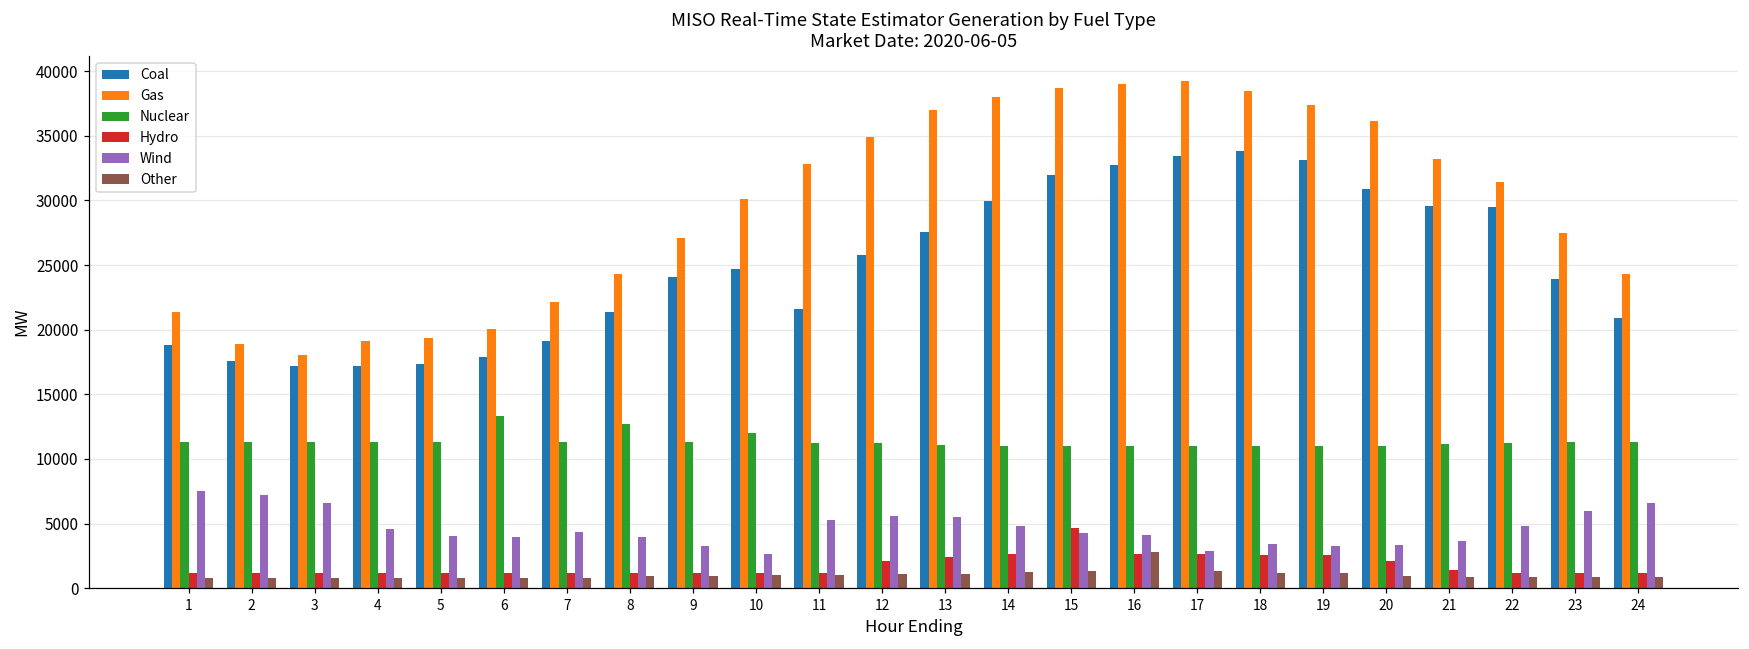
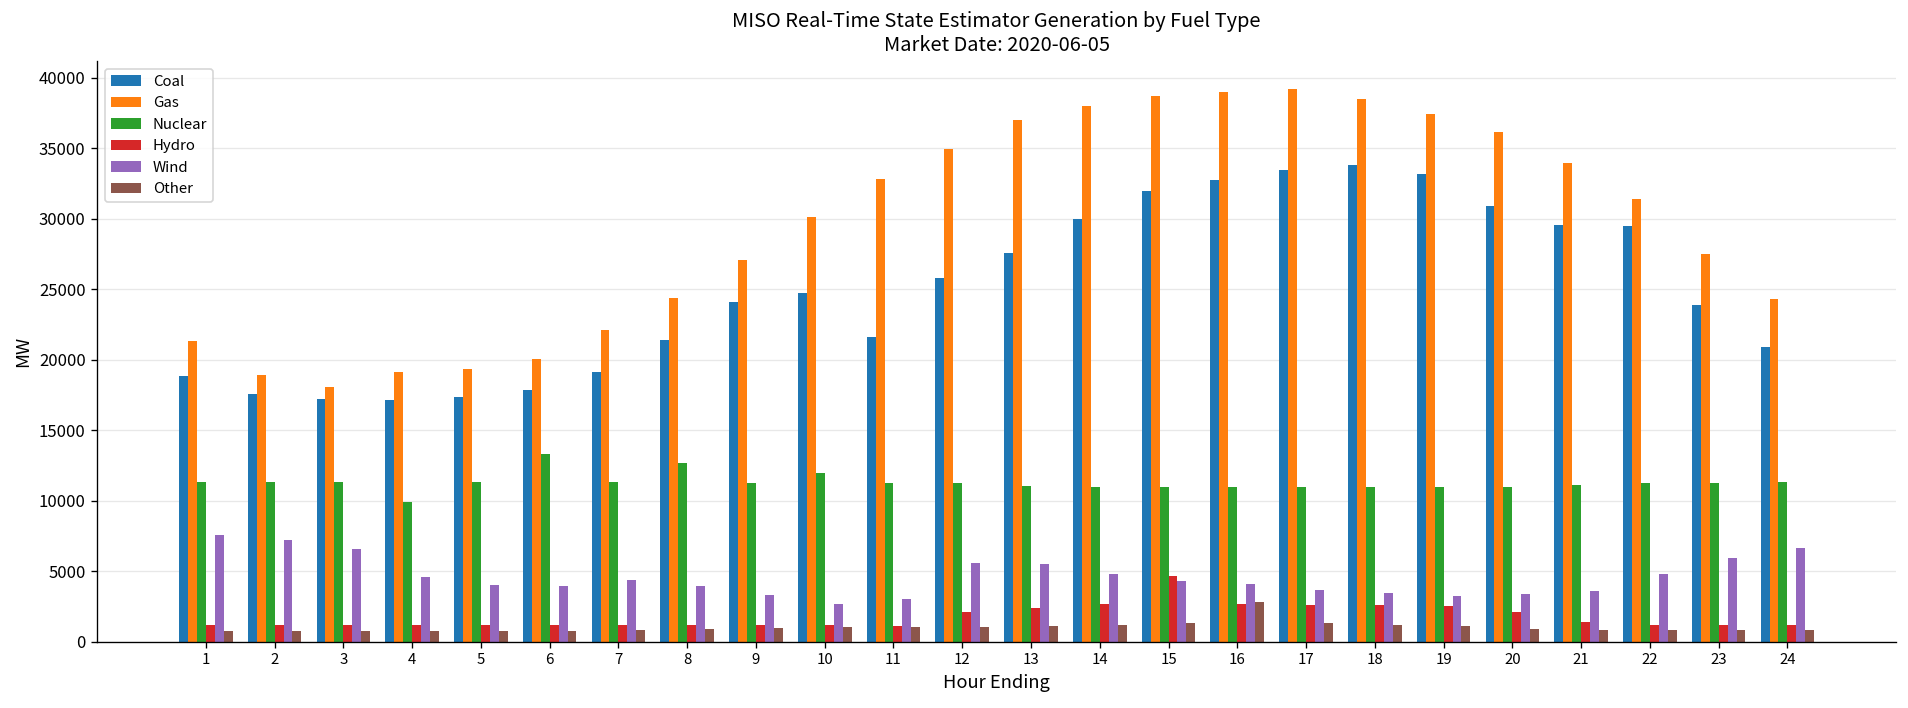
  {
    "Coal": {
      "1": 18800,
      "2": 17600,
      "3": 17200,
      "4": 17200,
      "5": 17300,
      "6": 17900,
      "7": 19200,
      "8": 21400,
      "9": 24100,
      "10": 24700,
      "11": 21600,
      "12": 25800,
      "13": 27600,
      "14": 30000,
      "15": 32000,
      "16": 32800,
      "17": 33500,
      "18": 33800,
      "19": 33100,
      "20": 30900,
      "21": 29600,
      "22": 29500,
      "23": 23900,
      "24": 20900
    },
    "Gas": {
      "1": 21300,
      "2": 18900,
      "3": 18100,
      "4": 19100,
      "5": 19400,
      "6": 20100,
      "7": 22100,
      "8": 24300,
      "9": 27100,
      "10": 30100,
      "11": 32800,
      "12": 34900,
      "13": 37000,
      "14": 38000,
      "15": 38700,
      "16": 39000,
      "17": 39200,
      "18": 38500,
      "19": 37400,
      "20": 36200,
-     "21": 33200,
+     "21": 34000,
      "22": 31400,
      "23": 27500,
      "24": 24300
    },
    "Nuclear": {
      "1": 11300,
      "2": 11300,
      "3": 11300,
-     "4": 11300,
+     "4": 9900,
      "5": 11300,
      "6": 13300,
      "7": 11300,
      "8": 12700,
      "9": 11300,
      "10": 12000,
      "11": 11300,
      "12": 11300,
      "13": 11100,
      "14": 11000,
      "15": 11000,
      "16": 11000,
      "17": 11000,
      "18": 11000,
      "19": 11000,
      "20": 11000,
      "21": 11100,
      "22": 11200,
      "23": 11300,
      "24": 11300
    },
    "Hydro": {
      "1": 1200,
      "2": 1200,
      "3": 1200,
      "4": 1200,
      "5": 1200,
      "6": 1200,
      "7": 1200,
      "8": 1200,
      "9": 1200,
      "10": 1200,
      "11": 1100,
      "12": 2100,
      "13": 2400,
      "14": 2700,
      "15": 4600,
      "16": 2600,
      "17": 2600,
      "18": 2600,
      "19": 2600,
      "20": 2100,
      "21": 1400,
      "22": 1200,
      "23": 1200,
      "24": 1200
    },
    "Wind": {
      "1": 7500,
      "2": 7200,
      "3": 6600,
      "4": 4600,
      "5": 4000,
      "6": 4000,
      "7": 4300,
      "8": 3900,
      "9": 3300,
      "10": 2700,
-     "11": 5300,
+     "11": 3100,
      "12": 5600,
      "13": 5500,
      "14": 4800,
      "15": 4300,
      "16": 4100,
-     "17": 2900,
+     "17": 3700,
      "18": 3400,
      "19": 3300,
      "20": 3400,
      "21": 3600,
      "22": 4800,
      "23": 5900,
      "24": 6600
    },
    "Other": {
      "1": 800,
      "2": 800,
      "3": 800,
      "4": 800,
      "5": 800,
      "6": 800,
      "7": 800,
      "8": 900,
      "9": 1000,
      "10": 1000,
      "11": 1000,
      "12": 1100,
      "13": 1100,
      "14": 1200,
      "15": 1300,
      "16": 2800,
      "17": 1300,
      "18": 1200,
      "19": 1100,
      "20": 900,
      "21": 900,
      "22": 800,
      "23": 800,
      "24": 800
    }
  }
